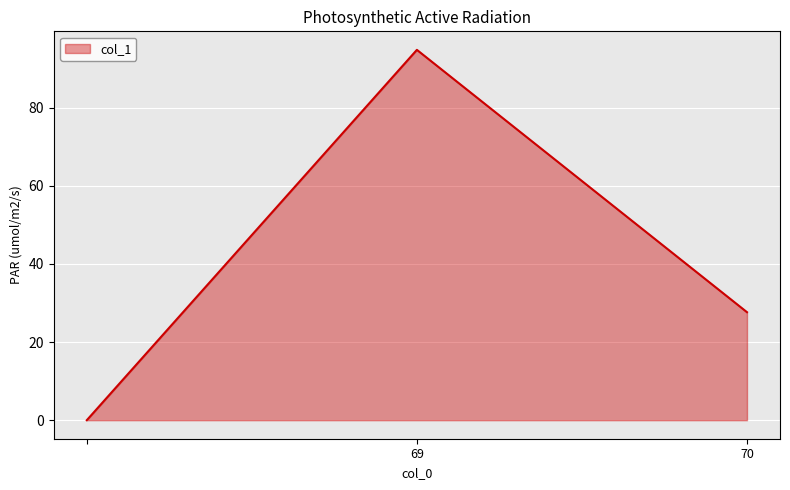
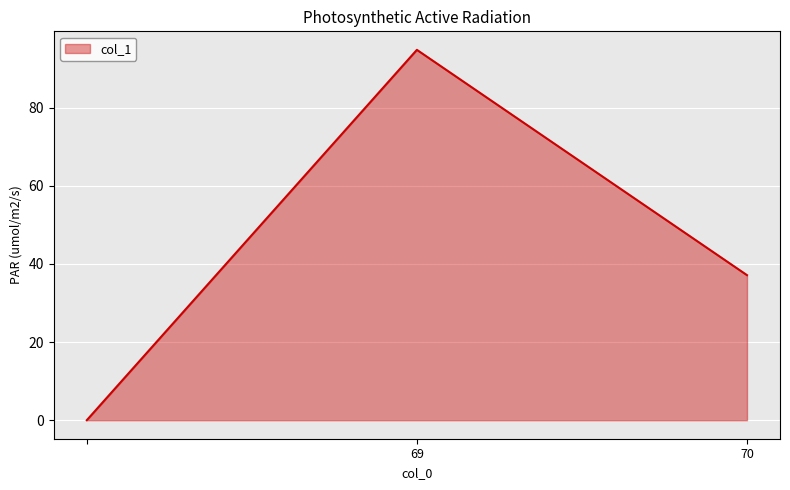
  {
    "69": 95,
-   "70": 28
+   "70": 37
  }
